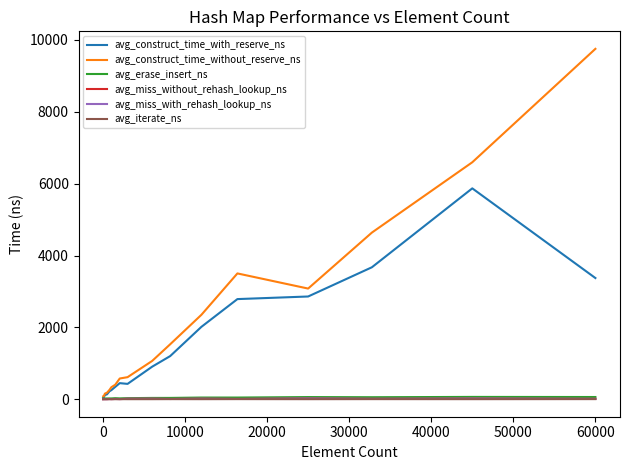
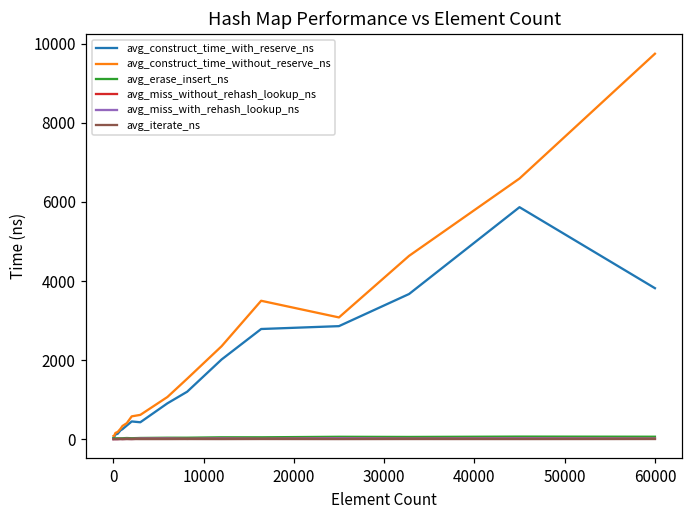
  {
    "avg_construct_time_with_reserve_ns": {
-     "60000": 3400
+     "60000": 3800
    },
    "avg_construct_time_without_reserve_ns": {
      "60000": 9700
    }
  }
